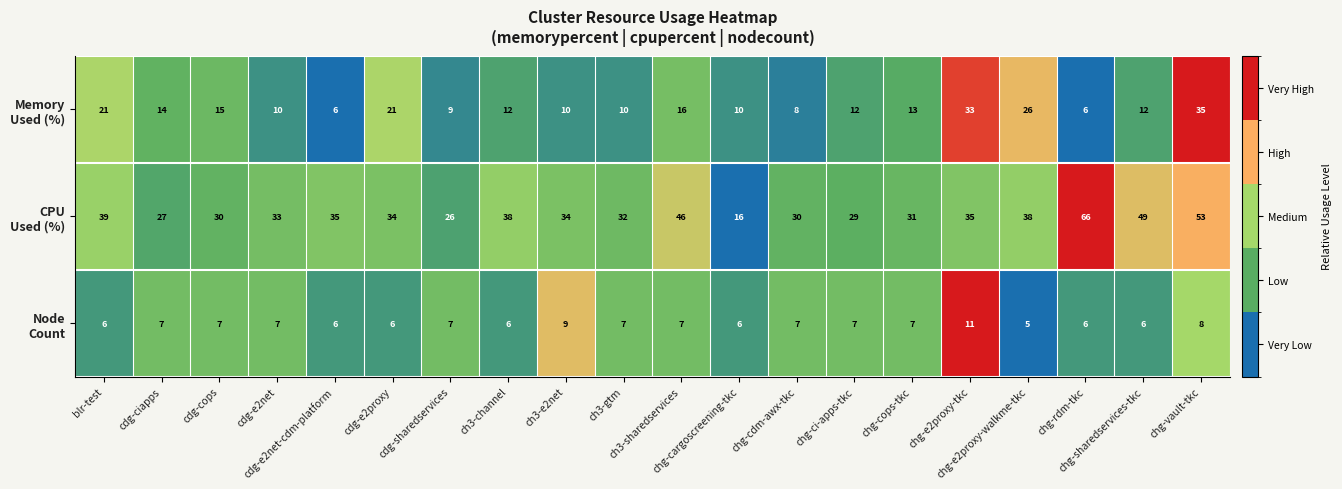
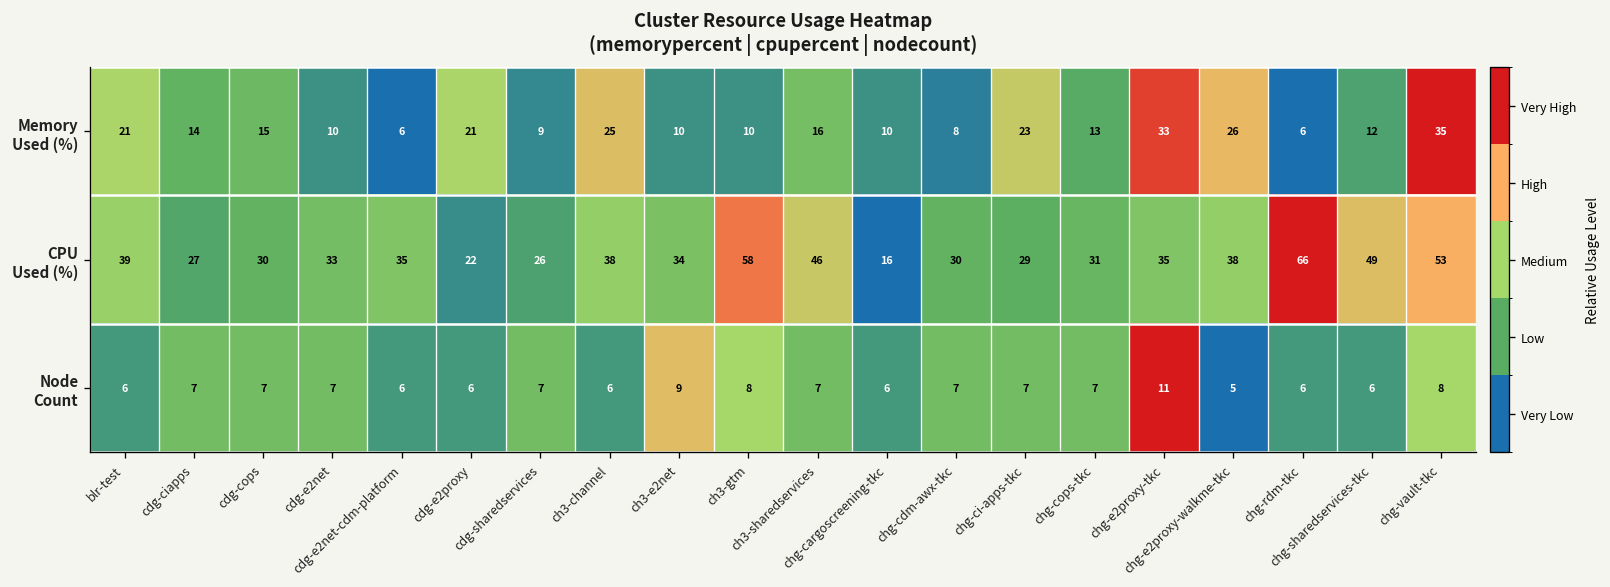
  {
    "Memory Used (%)": {
      "blr-test": 21,
      "cdg-ciapps": 14,
      "cdg-cops": 15,
      "cdg-e2net": 10,
      "cdg-e2net-cdm-platform": 6,
      "cdg-e2proxy": 21,
      "cdg-sharedservices": 9,
-     "ch3-channel": 12,
+     "ch3-channel": 25,
      "ch3-e2net": 10,
      "ch3-gtm": 10,
      "ch3-sharedservices": 16,
      "chg-cargoscreening-tkc": 10,
      "chg-cdm-awx-tkc": 8,
-     "chg-ci-apps-tkc": 12,
+     "chg-ci-apps-tkc": 23,
      "chg-cops-tkc": 13,
      "chg-e2proxy-tkc": 33,
      "chg-e2proxy-walkme-tkc": 26,
      "chg-rdm-tkc": 6,
      "chg-sharedservices-tkc": 12,
      "chg-vault-tkc": 35
    },
    "CPU Used (%)": {
      "blr-test": 39,
      "cdg-ciapps": 27,
      "cdg-cops": 30,
      "cdg-e2net": 33,
      "cdg-e2net-cdm-platform": 35,
-     "cdg-e2proxy": 34,
+     "cdg-e2proxy": 22,
      "cdg-sharedservices": 26,
      "ch3-channel": 38,
      "ch3-e2net": 34,
-     "ch3-gtm": 32,
+     "ch3-gtm": 58,
      "ch3-sharedservices": 46,
      "chg-cargoscreening-tkc": 16,
      "chg-cdm-awx-tkc": 30,
      "chg-ci-apps-tkc": 29,
      "chg-cops-tkc": 31,
      "chg-e2proxy-tkc": 35,
      "chg-e2proxy-walkme-tkc": 38,
      "chg-rdm-tkc": 66,
      "chg-sharedservices-tkc": 49,
      "chg-vault-tkc": 53
    },
    "Node Count": {
      "blr-test": 6,
      "cdg-ciapps": 7,
      "cdg-cops": 7,
      "cdg-e2net": 7,
      "cdg-e2net-cdm-platform": 6,
      "cdg-e2proxy": 6,
      "cdg-sharedservices": 7,
      "ch3-channel": 6,
      "ch3-e2net": 9,
-     "ch3-gtm": 7,
+     "ch3-gtm": 8,
      "ch3-sharedservices": 7,
      "chg-cargoscreening-tkc": 6,
      "chg-cdm-awx-tkc": 7,
      "chg-ci-apps-tkc": 7,
      "chg-cops-tkc": 7,
      "chg-e2proxy-tkc": 11,
      "chg-e2proxy-walkme-tkc": 5,
      "chg-rdm-tkc": 6,
      "chg-sharedservices-tkc": 6,
      "chg-vault-tkc": 8
    }
  }
